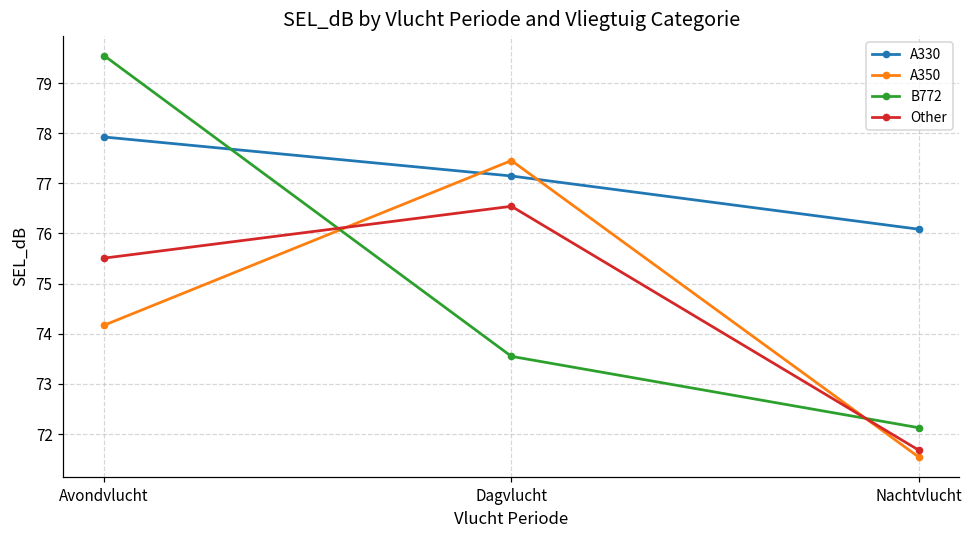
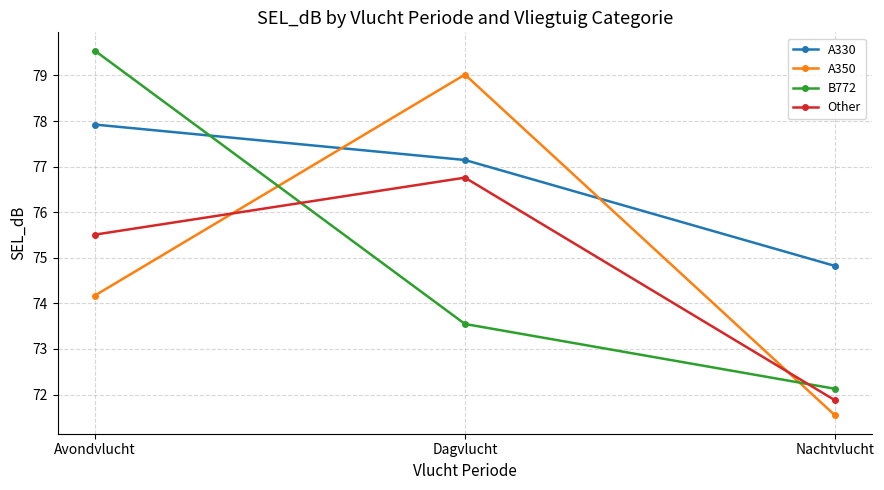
  {
    "A330": {
      "Avondvlucht": 77.9,
      "Dagvlucht": 77.1,
-     "Nachtvlucht": 76.1
+     "Nachtvlucht": 74.8
    },
    "A350": {
      "Avondvlucht": 74.2,
-     "Dagvlucht": 77.5,
+     "Dagvlucht": 79.0,
      "Nachtvlucht": 71.5
    },
    "B772": {
      "Avondvlucht": 79.5,
      "Dagvlucht": 73.5,
      "Nachtvlucht": 72.1
    },
    "Other": {
      "Avondvlucht": 75.5,
-     "Dagvlucht": 76.5,
-     "Nachtvlucht": 71.7
+     "Dagvlucht": 76.8,
+     "Nachtvlucht": 71.9
    }
  }
